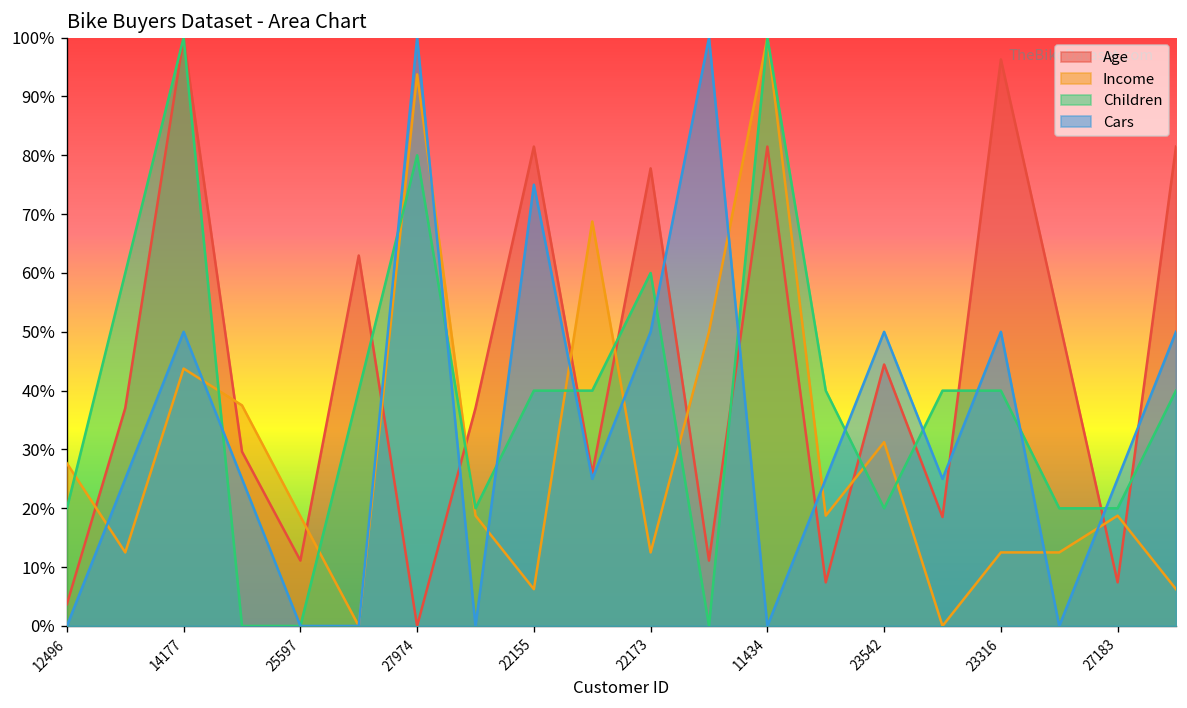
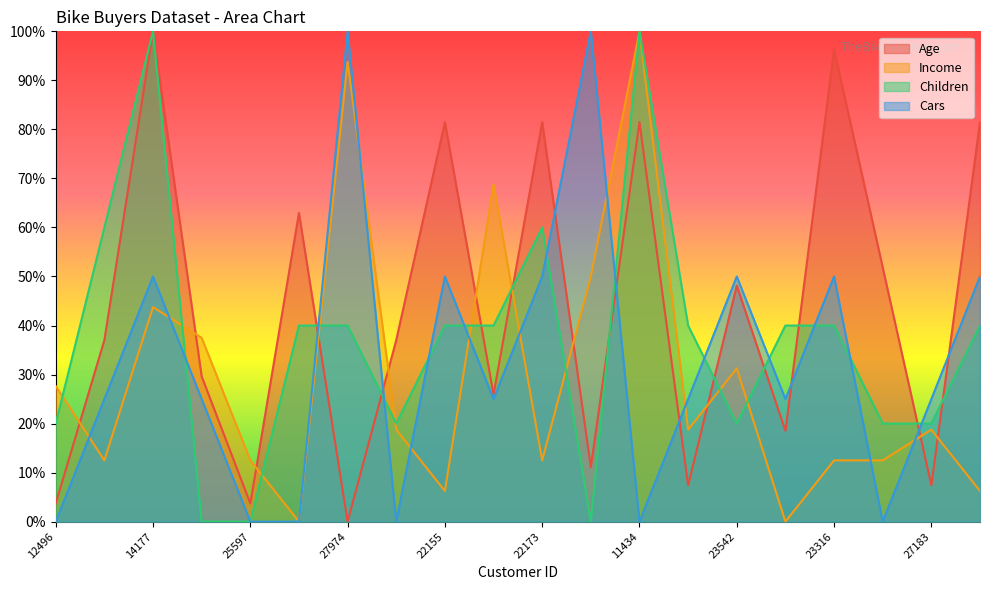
  {
    "Age": {
      "12496": "4%",
-     "25597": "11%",
+     "25597": "4%",
      "27974": "0%",
      "22155": "81%",
-     "22173": "78%",
+     "22173": "81%",
      "11434": "81%",
-     "23542": "44%",
+     "23542": "48%",
      "23316": "96%",
      "27183": "7%"
    },
    "Income": {
      "12496": "28%",
      "14177": "44%",
-     "25597": "19%",
+     "25597": "12%",
      "27974": "94%",
      "22155": "6%",
      "22173": "12%",
      "23542": "31%",
      "23316": "12%",
      "27183": "19%"
    },
    "Children": {
      "12496": "20%",
-     "27974": "80%",
+     "27974": "40%",
      "22155": "40%",
      "22173": "60%",
      "23542": "20%",
      "23316": "40%",
      "27183": "20%"
    },
    "Cars": {
      "12496": "0%",
      "14177": "50%",
      "27974": "100%",
-     "22155": "75%",
+     "22155": "50%",
      "22173": "50%",
      "11434": "0%",
      "23542": "50%",
      "23316": "50%",
      "27183": "25%"
    }
  }
